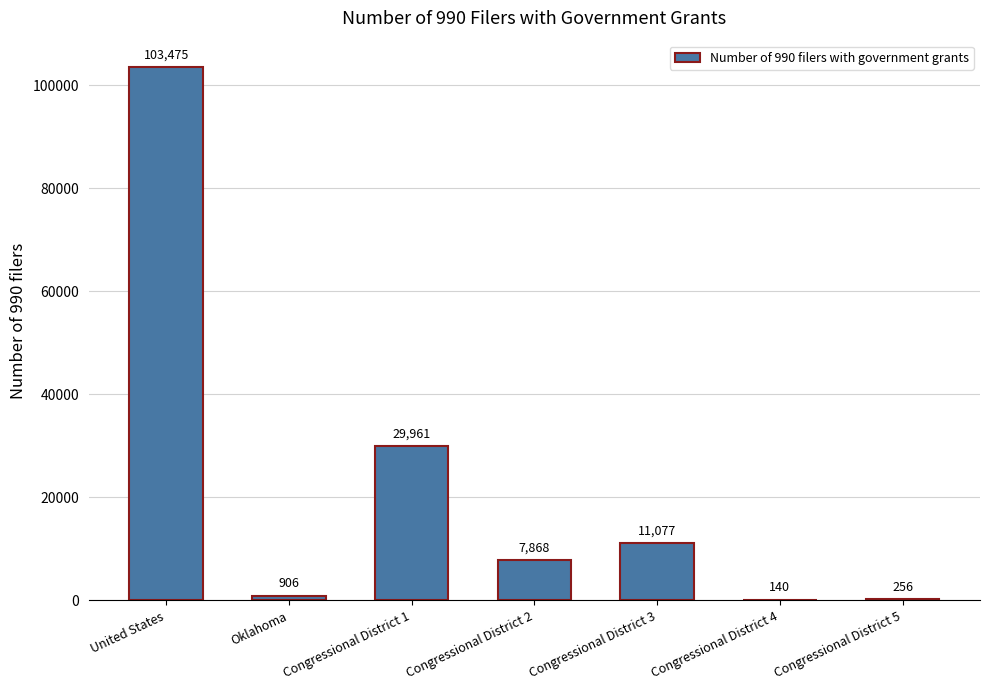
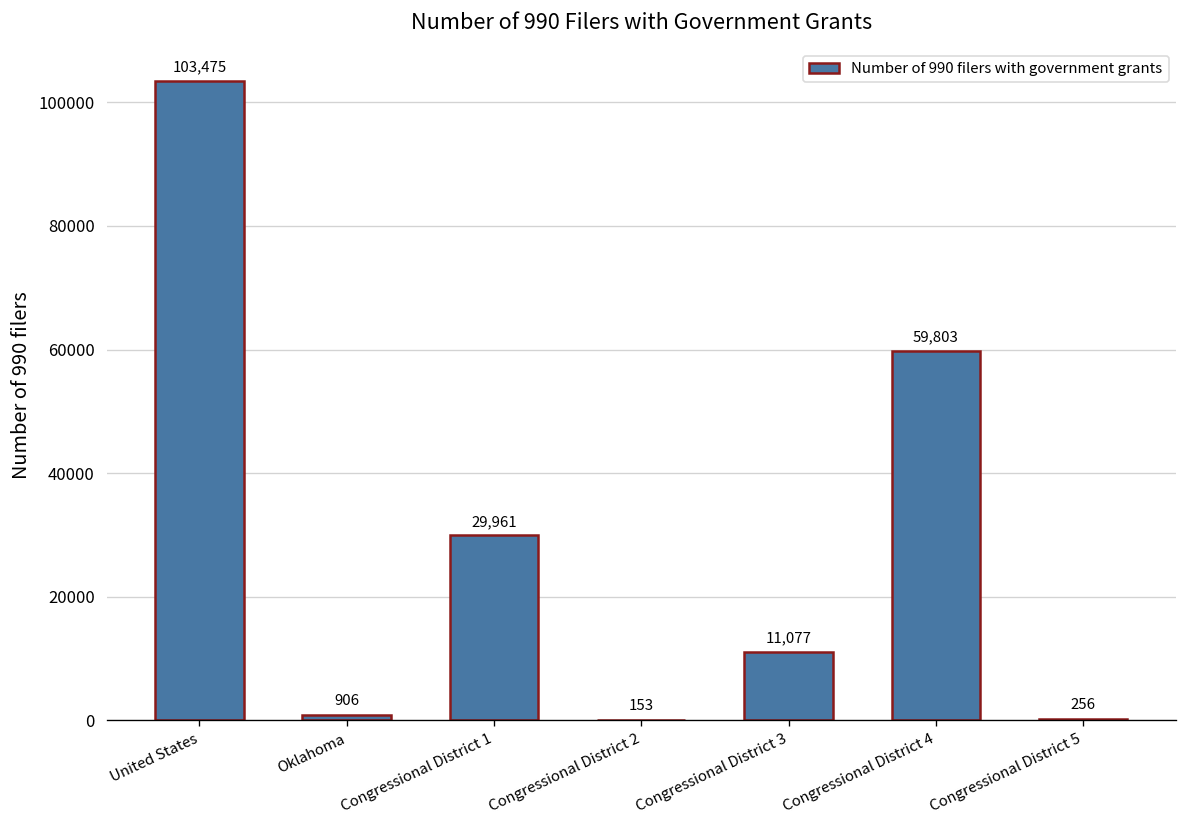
  {
    "United States": "103,475",
    "Oklahoma": "906",
    "Congressional District 1": "29,961",
-   "Congressional District 2": "7,868",
+   "Congressional District 2": "153",
    "Congressional District 3": "11,077",
-   "Congressional District 4": "140",
+   "Congressional District 4": "59,803",
    "Congressional District 5": "256"
  }
